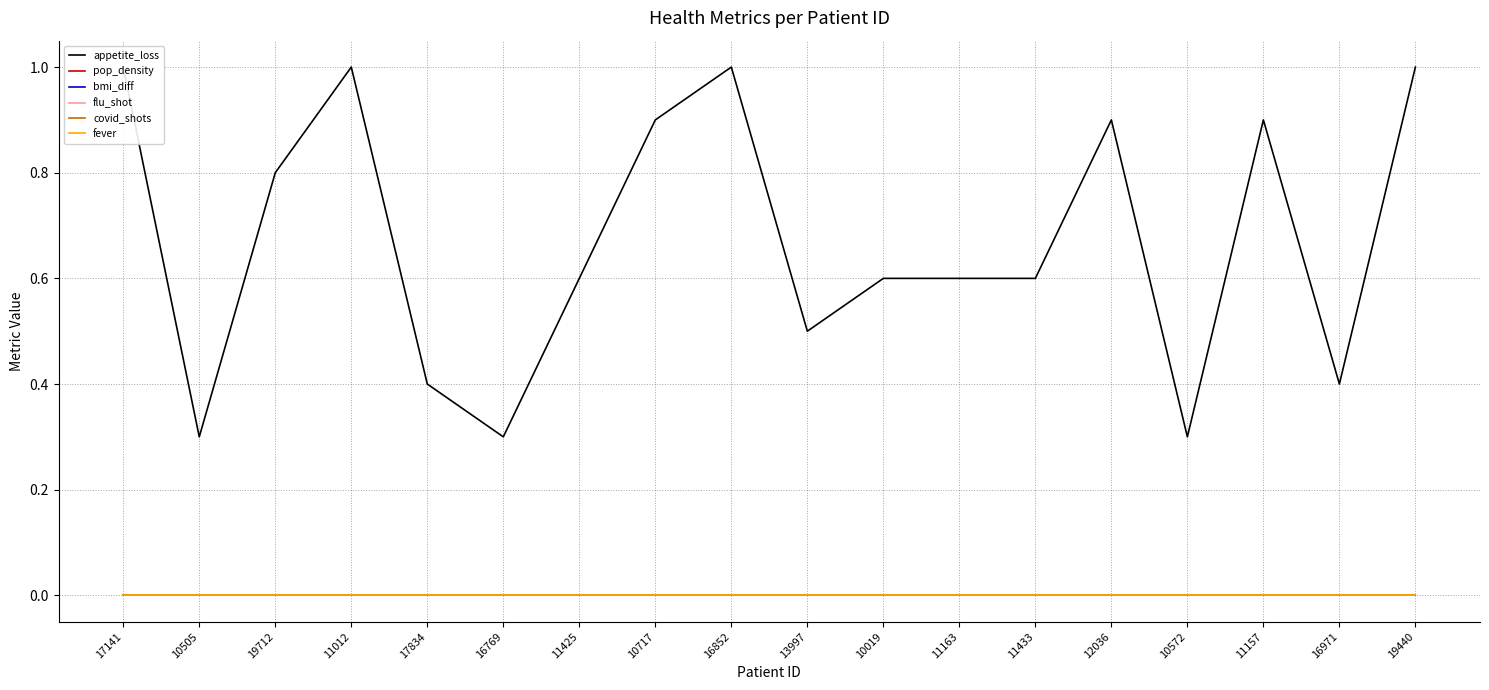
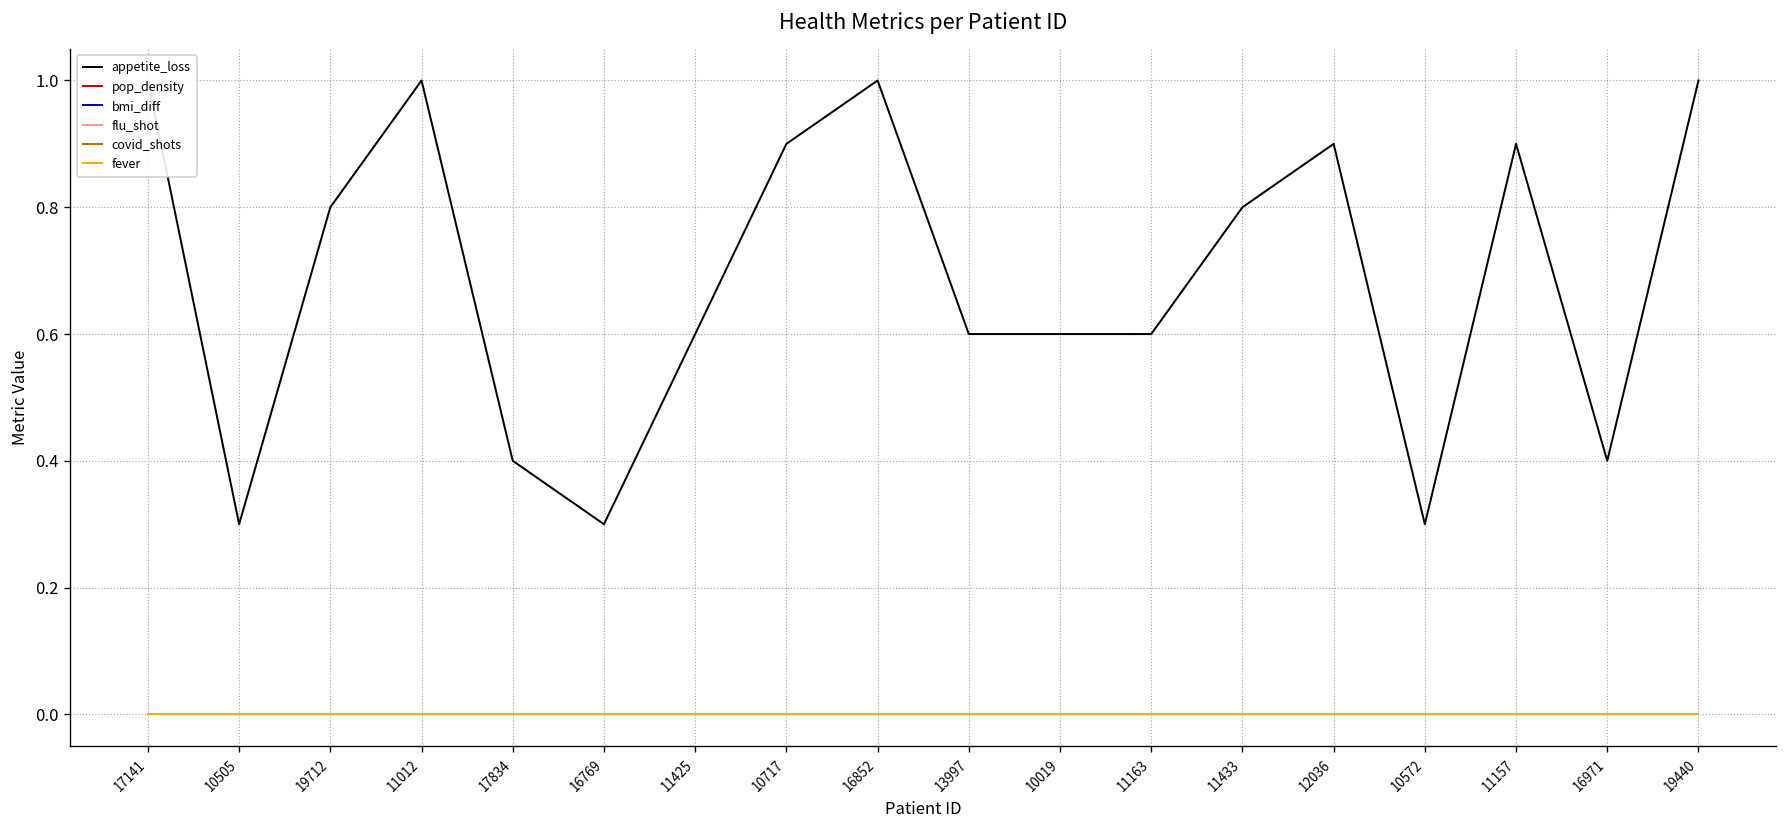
  {
    "appetite_loss": {
      "10505": 0.3,
      "19712": 0.8,
      "11012": 1.0,
      "17834": 0.4,
      "16769": 0.3,
      "11425": 0.6,
      "10717": 0.9,
      "16852": 1.0,
-     "13997": 0.5,
+     "13997": 0.6,
      "10019": 0.6,
      "11163": 0.6,
-     "11433": 0.6,
+     "11433": 0.8,
      "12036": 0.9,
      "10572": 0.3,
      "11157": 0.9,
      "16971": 0.4,
      "19440": 1.0
    },
    "fever": {
      "17141": 0.0,
      "10505": 0.0,
      "19712": 0.0,
      "11012": 0.0,
      "17834": 0.0,
      "16769": 0.0,
      "11425": 0.0,
      "10717": 0.0,
      "16852": 0.0,
      "13997": 0.0,
      "10019": 0.0,
      "11163": 0.0,
      "11433": 0.0,
      "12036": 0.0,
      "10572": 0.0,
      "11157": 0.0,
      "16971": 0.0,
      "19440": 0.0
    }
  }
